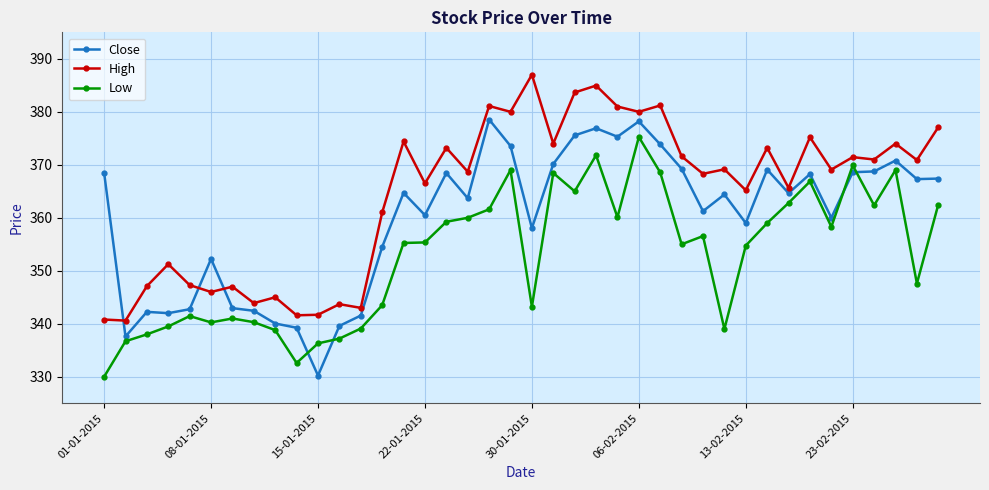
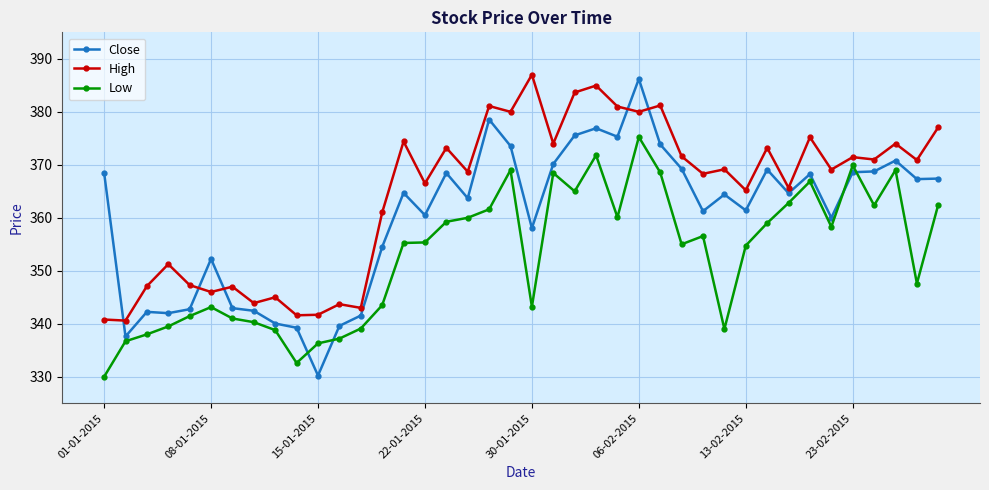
  {
    "Close": {
      "01-01-2015": 369,
      "08-01-2015": 352,
      "15-01-2015": 330,
      "22-01-2015": 361,
      "30-01-2015": 358,
-     "06-02-2015": 378,
-     "13-02-2015": 359,
+     "06-02-2015": 386,
+     "13-02-2015": 361,
      "23-02-2015": 369
    },
    "High": {
      "01-01-2015": 341,
      "08-01-2015": 346,
      "15-01-2015": 342,
      "22-01-2015": 367,
      "30-01-2015": 387,
      "06-02-2015": 380,
      "13-02-2015": 365,
      "23-02-2015": 371
    },
    "Low": {
      "01-01-2015": 330,
-     "08-01-2015": 340,
+     "08-01-2015": 343,
      "15-01-2015": 336,
      "22-01-2015": 355,
      "30-01-2015": 343,
      "06-02-2015": 375,
      "13-02-2015": 355,
      "23-02-2015": 370
    }
  }
